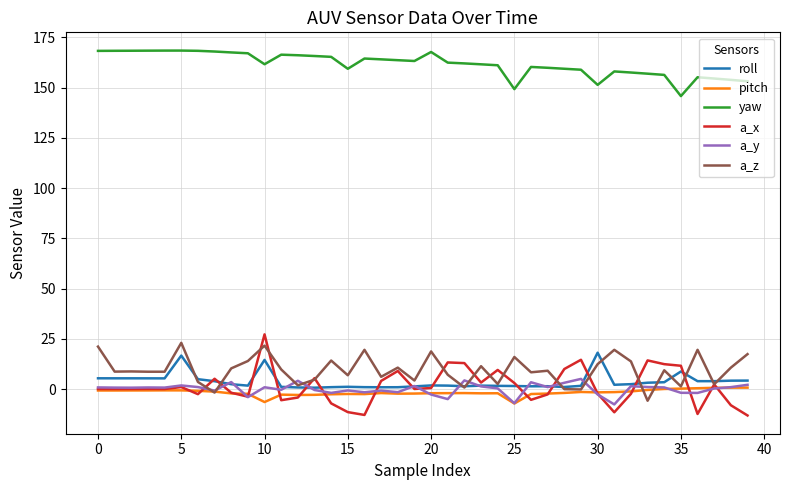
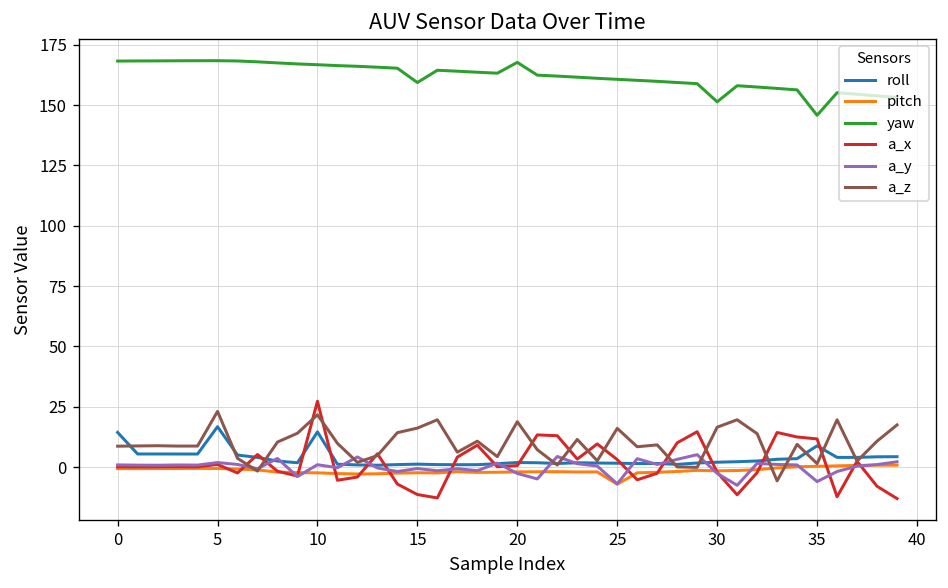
  {
    "roll": {
-     "0": 5,
+     "0": 14,
      "5": 17,
      "10": 15,
      "15": 1,
      "20": 2,
      "25": 2,
-     "30": 18,
+     "30": 2,
      "35": 9
    },
    "pitch": {
      "5": -1,
-     "10": -6,
+     "10": -2,
      "15": -2
    },
    "yaw": {
      "0": 168,
      "5": 168,
-     "10": 162,
+     "10": 167,
      "15": 159,
      "20": 168,
-     "25": 149,
+     "25": 161,
      "30": 151,
      "35": 146
    },
    "a_x": {
      "10": 27,
      "15": -11,
      "20": 1,
      "25": 3,
      "35": 12
    },
    "a_y": {
      "10": 1,
      "15": -1,
-     "35": -2
+     "35": -6
    },
    "a_z": {
-     "0": 21,
+     "0": 9,
      "5": 23,
      "10": 22,
-     "15": 7,
+     "15": 16,
      "20": 19,
      "25": 16,
-     "30": 12
+     "30": 17
    }
  }
